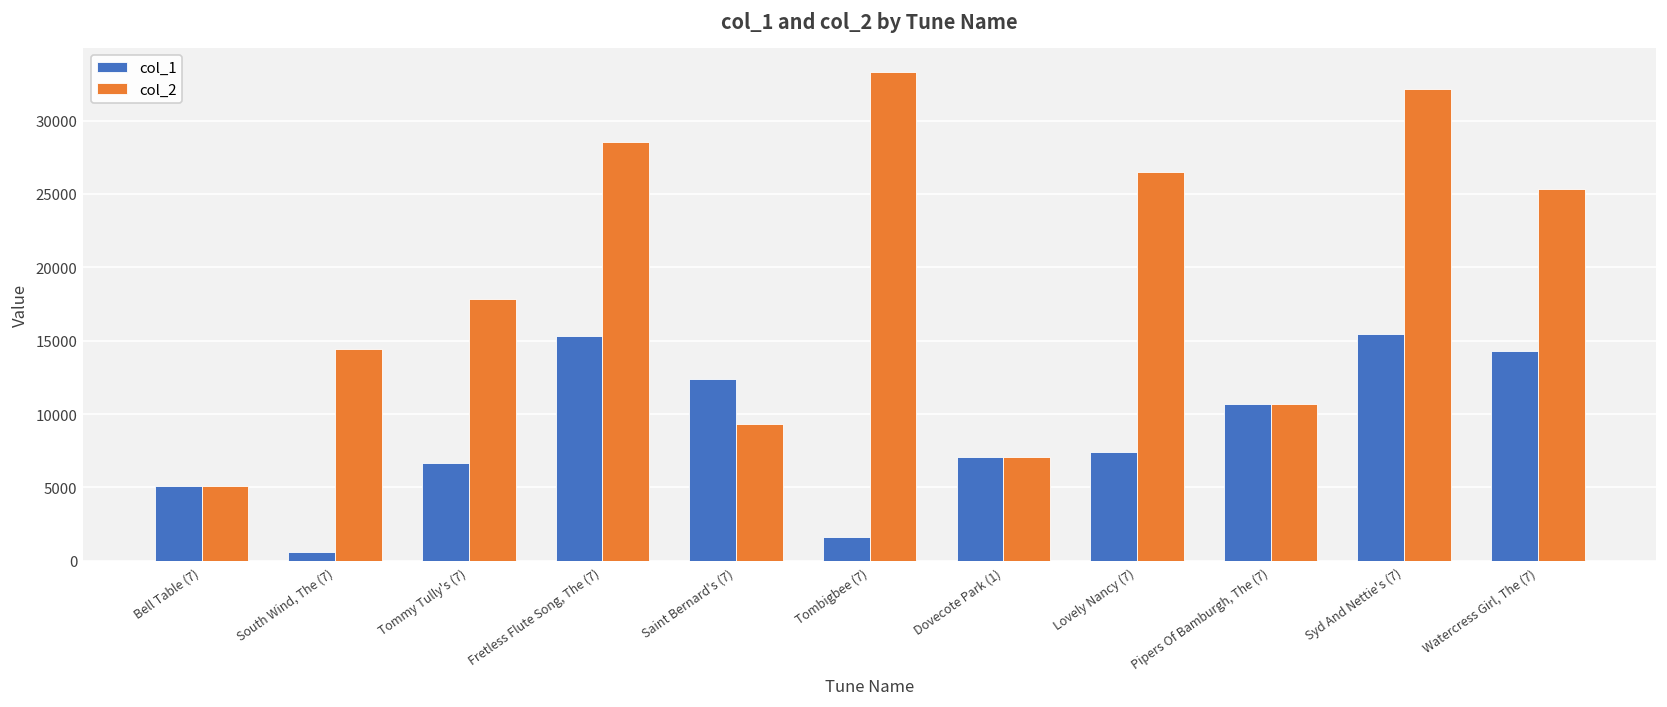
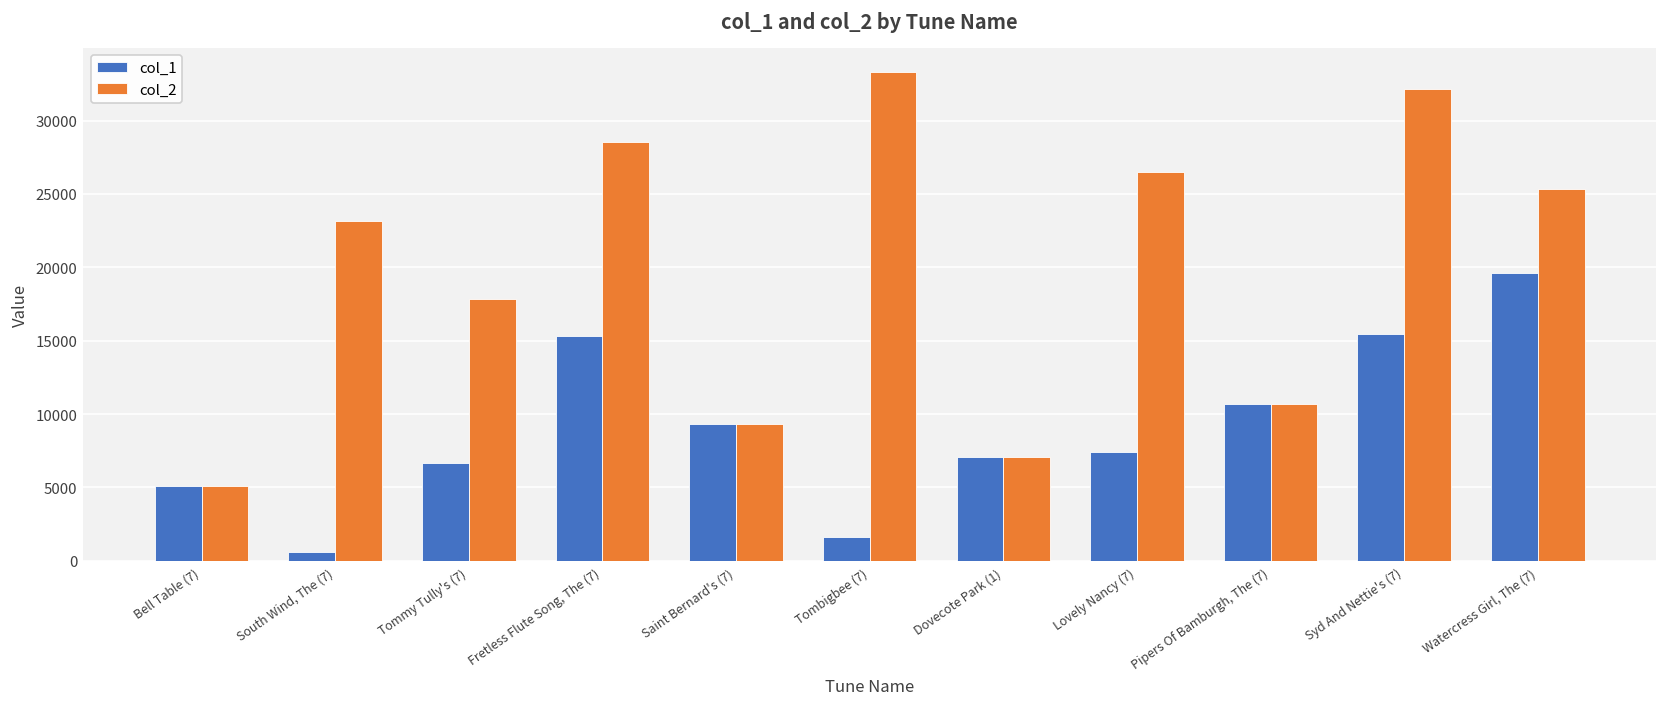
  {
    "col_1": {
      "Bell Table (7)": 5100,
      "South Wind, The (7)": 600,
      "Tommy Tully's (7)": 6700,
      "Fretless Flute Song, The (7)": 15300,
-     "Saint Bernard's (7)": 12400,
+     "Saint Bernard's (7)": 9300,
      "Tombigbee (7)": 1600,
      "Dovecote Park (1)": 7100,
      "Lovely Nancy (7)": 7400,
      "Pipers Of Bamburgh, The (7)": 10700,
      "Syd And Nettie's (7)": 15500,
-     "Watercress Girl, The (7)": 14300
+     "Watercress Girl, The (7)": 19600
    },
    "col_2": {
      "Bell Table (7)": 5100,
-     "South Wind, The (7)": 14400,
+     "South Wind, The (7)": 23100,
      "Tommy Tully's (7)": 17800,
      "Fretless Flute Song, The (7)": 28500,
      "Saint Bernard's (7)": 9300,
      "Tombigbee (7)": 33300,
      "Dovecote Park (1)": 7100,
      "Lovely Nancy (7)": 26500,
      "Pipers Of Bamburgh, The (7)": 10700,
      "Syd And Nettie's (7)": 32100,
      "Watercress Girl, The (7)": 25300
    }
  }
